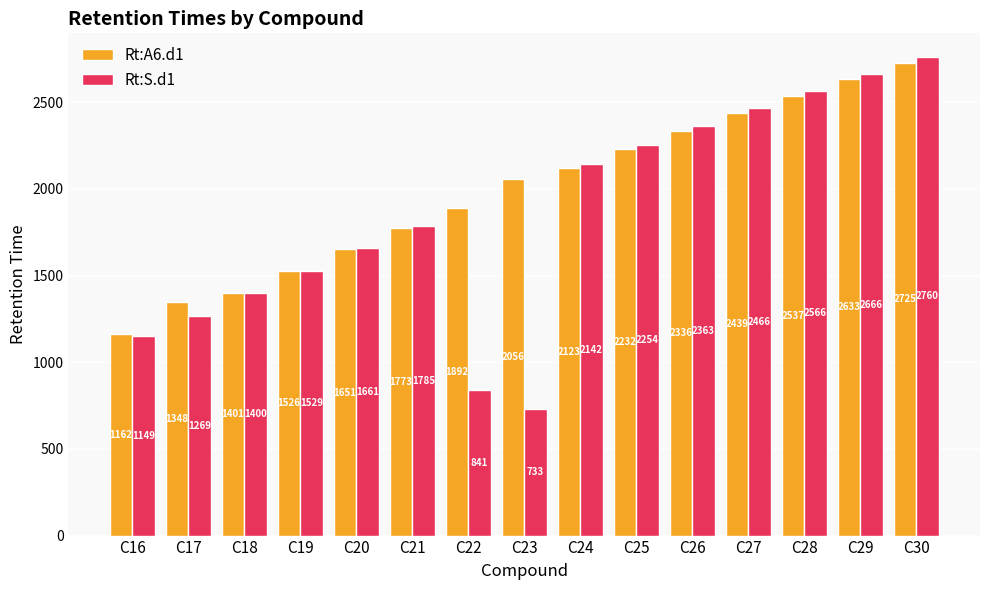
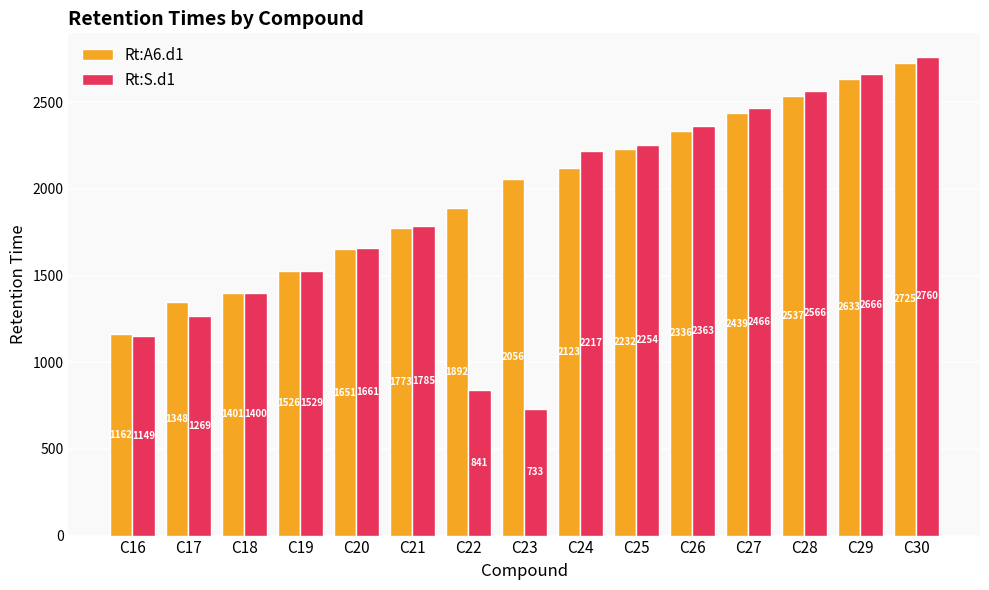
  {
    "Rt:A6.d1": {
      "C16": 1162,
      "C17": 1348,
      "C18": 1401,
      "C19": 1526,
      "C20": 1651,
      "C21": 1773,
      "C22": 1892,
      "C23": 2056,
      "C24": 2123,
      "C25": 2232,
      "C26": 2336,
      "C27": 2439,
      "C28": 2537,
      "C29": 2633,
      "C30": 2725
    },
    "Rt:S.d1": {
      "C16": 1149,
      "C17": 1269,
      "C18": 1400,
      "C19": 1529,
      "C20": 1661,
      "C21": 1785,
      "C22": 841,
      "C23": 733,
-     "C24": 2142,
+     "C24": 2217,
      "C25": 2254,
      "C26": 2363,
      "C27": 2466,
      "C28": 2566,
      "C29": 2666,
      "C30": 2760
    }
  }
